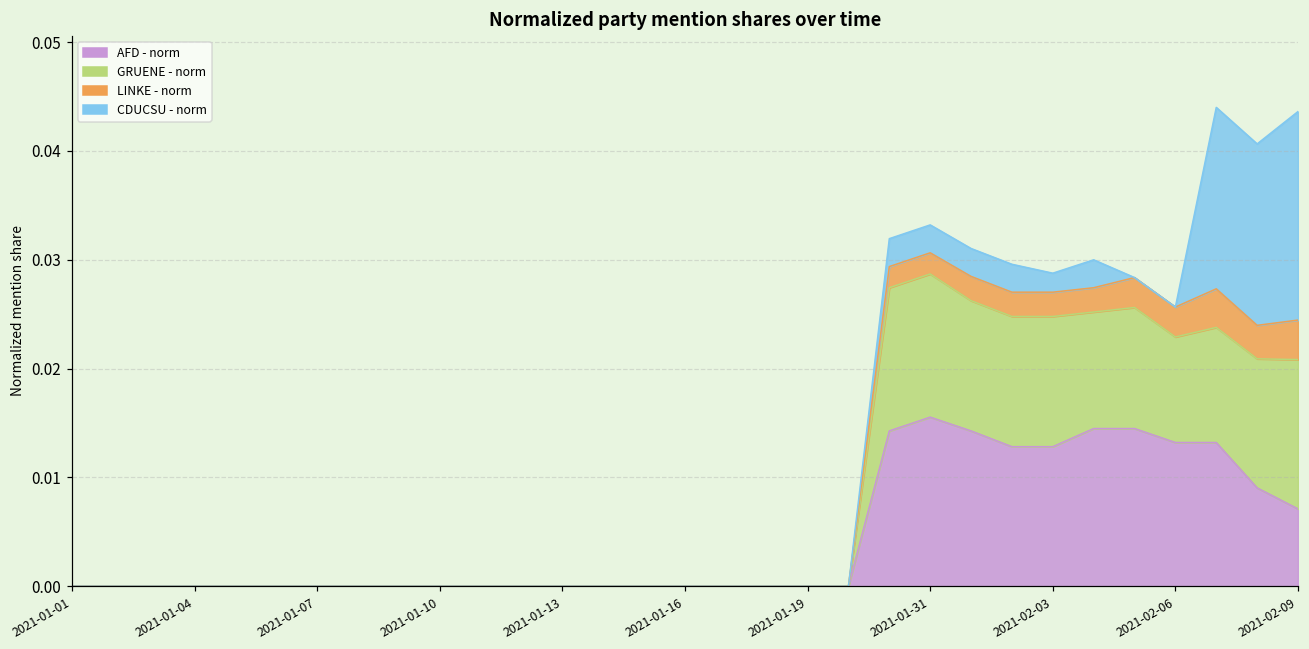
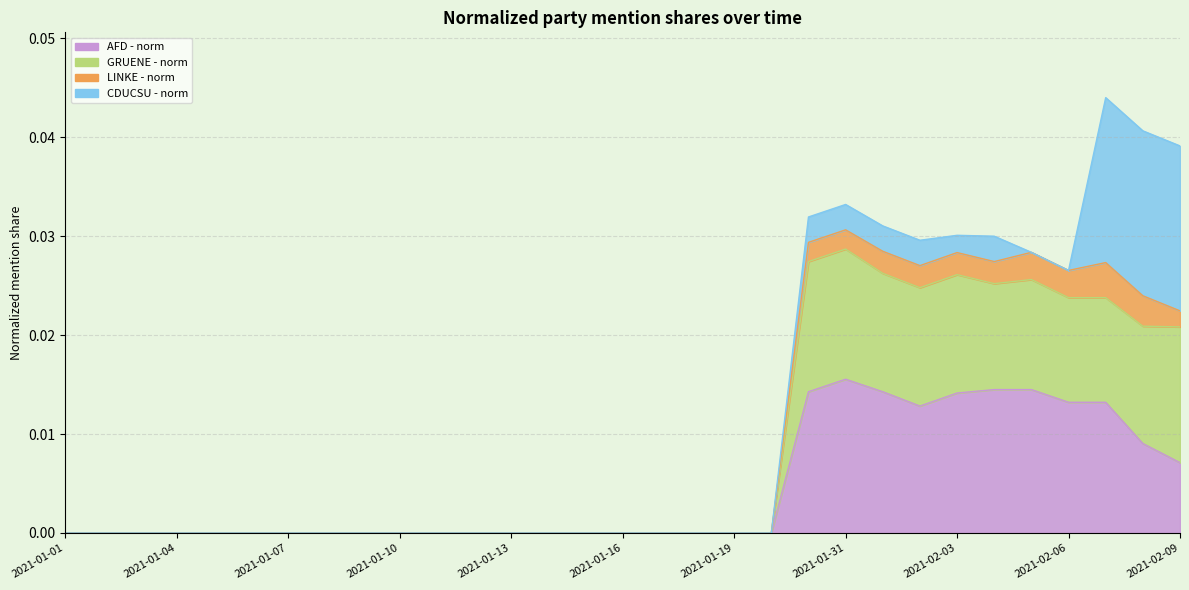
  {
    "AFD - norm": {
      "2021-01-31": 0.016,
-     "2021-02-03": 0.013,
+     "2021-02-03": 0.014,
      "2021-02-06": 0.013,
      "2021-02-09": 0.007
    },
    "GRUENE - norm": {
      "2021-01-31": 0.013,
      "2021-02-03": 0.012,
-     "2021-02-06": 0.010,
+     "2021-02-06": 0.011,
      "2021-02-09": 0.014
    },
    "LINKE - norm": {
      "2021-01-31": 0.002,
      "2021-02-03": 0.002,
-     "2021-02-09": 0.004
+     "2021-02-09": 0.002
    },
    "CDUCSU - norm": {
      "2021-01-31": 0.003,
      "2021-02-03": 0.002,
-     "2021-02-09": 0.019
+     "2021-02-09": 0.017
    }
  }
